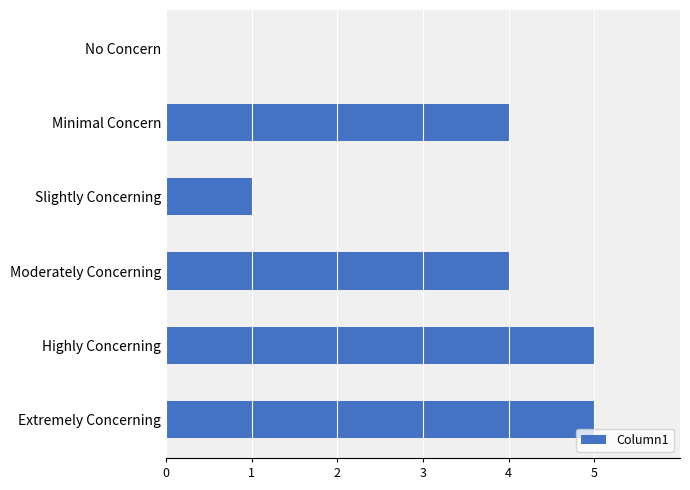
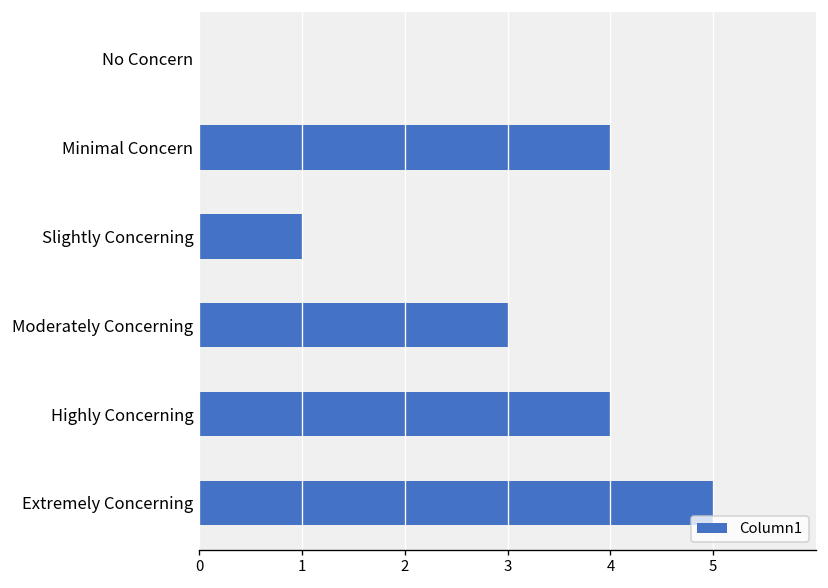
  {
    "No Concern": 0,
    "Minimal Concern": 4,
    "Slightly Concerning": 1,
-   "Moderately Concerning": 4,
-   "Highly Concerning": 5,
+   "Moderately Concerning": 3,
+   "Highly Concerning": 4,
    "Extremely Concerning": 5
  }
